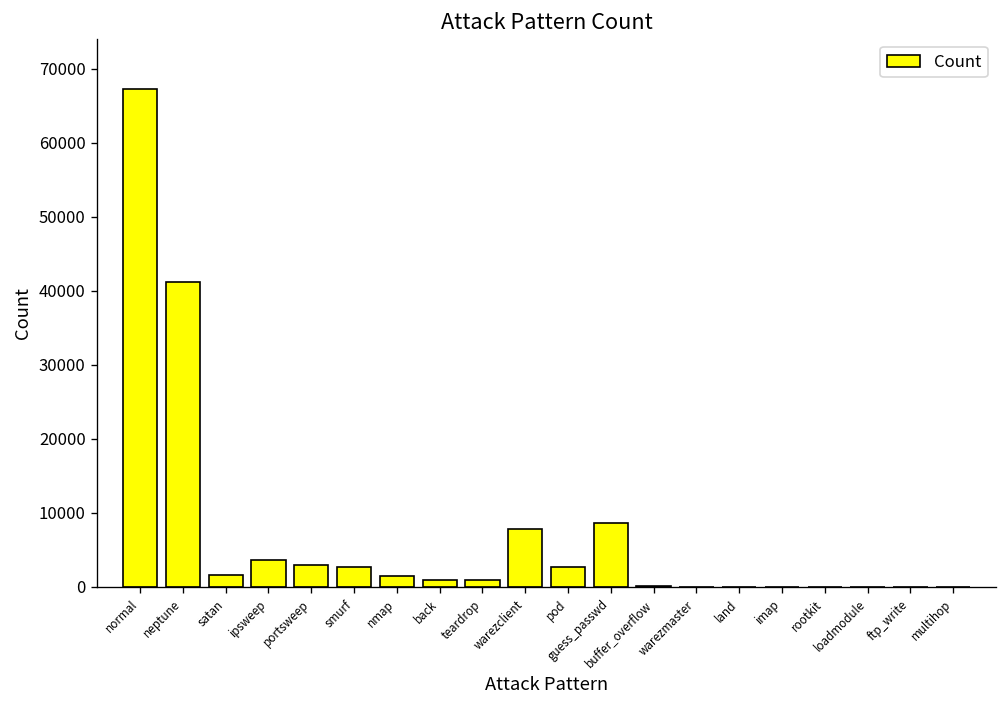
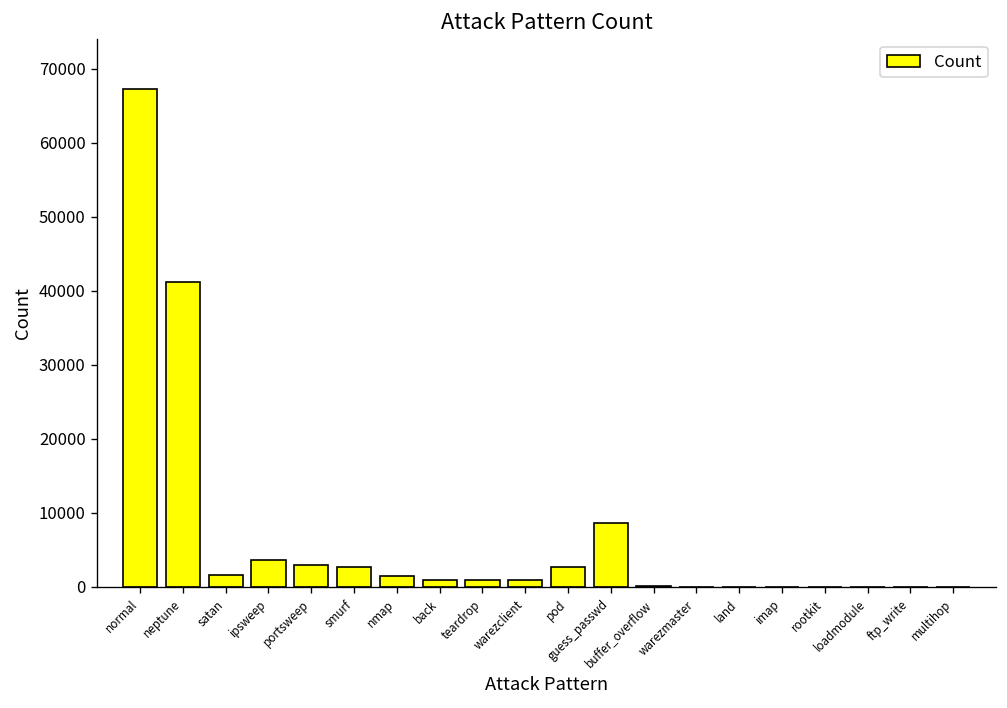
  {
    "normal": 67000,
    "neptune": 41000,
    "satan": 2000,
    "ipsweep": 4000,
    "portsweep": 3000,
    "smurf": 3000,
    "nmap": 1000,
    "back": 1000,
    "teardrop": 1000,
-   "warezclient": 8000,
+   "warezclient": 1000,
    "pod": 3000,
    "guess_passwd": 9000
  }
